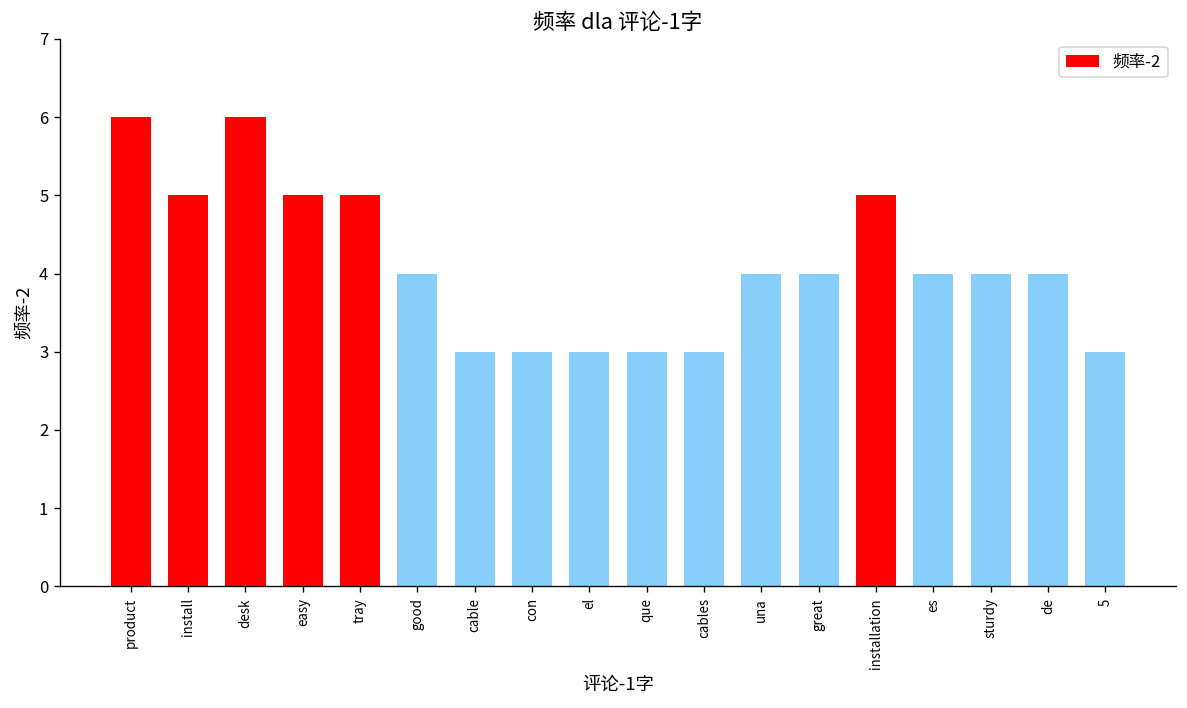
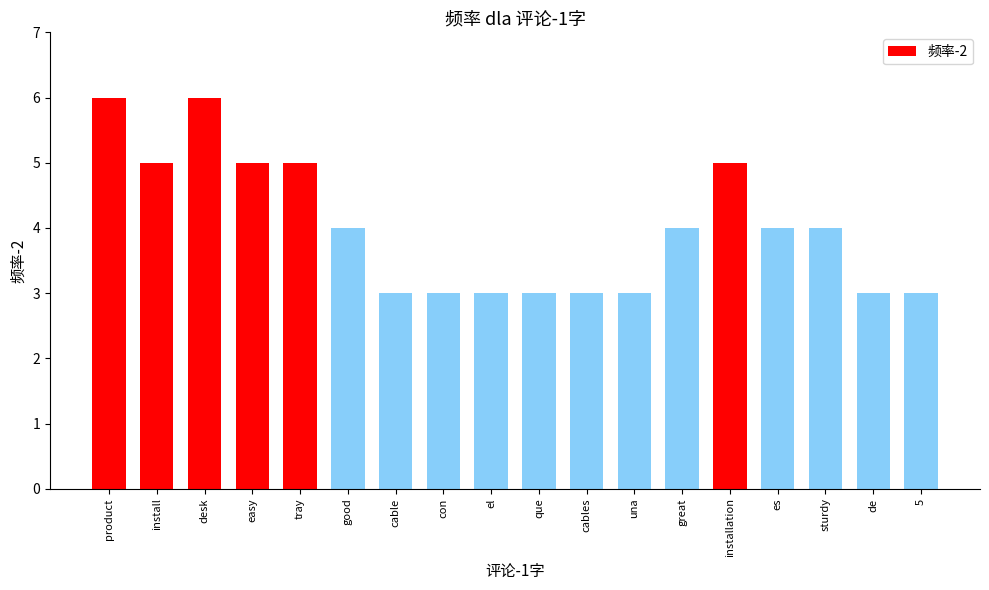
  {
    "product": 6,
    "install": 5,
    "desk": 6,
    "easy": 5,
    "tray": 5,
    "good": 4,
    "cable": 3,
    "con": 3,
    "el": 3,
    "que": 3,
    "cables": 3,
-   "una": 4,
+   "una": 3,
    "great": 4,
    "installation": 5,
    "es": 4,
    "sturdy": 4,
-   "de": 4,
+   "de": 3,
    "5": 3
  }
